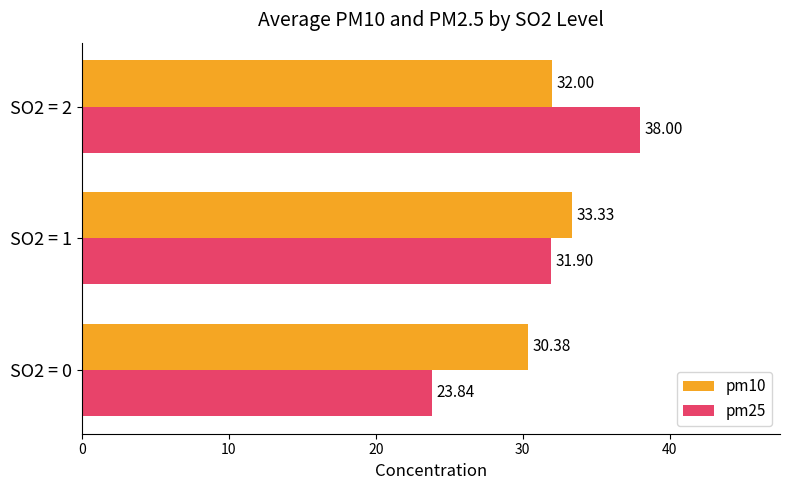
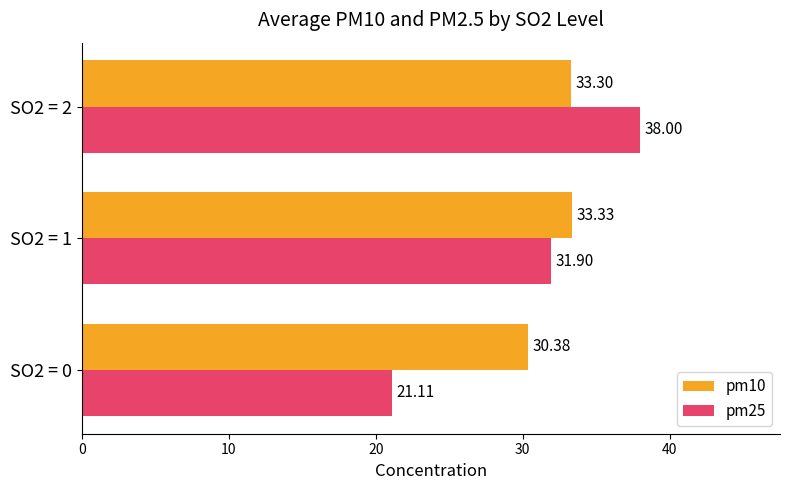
  {
    "pm10": {
-     "SO2 = 2": 32.00,
+     "SO2 = 2": 33.30,
      "SO2 = 1": 33.33,
      "SO2 = 0": 30.38
    },
    "pm25": {
      "SO2 = 2": 38.00,
      "SO2 = 1": 31.90,
-     "SO2 = 0": 23.84
+     "SO2 = 0": 21.11
    }
  }
